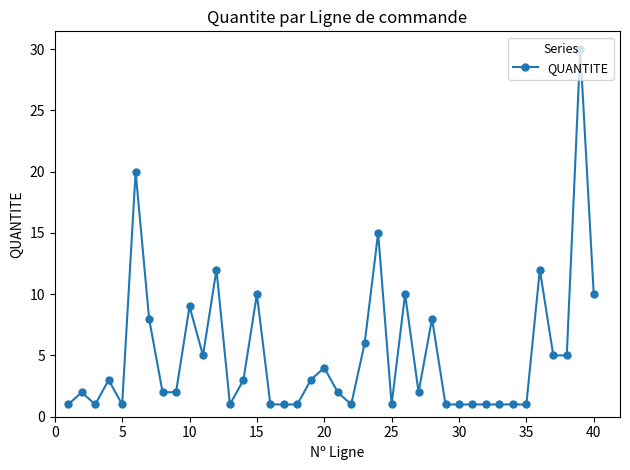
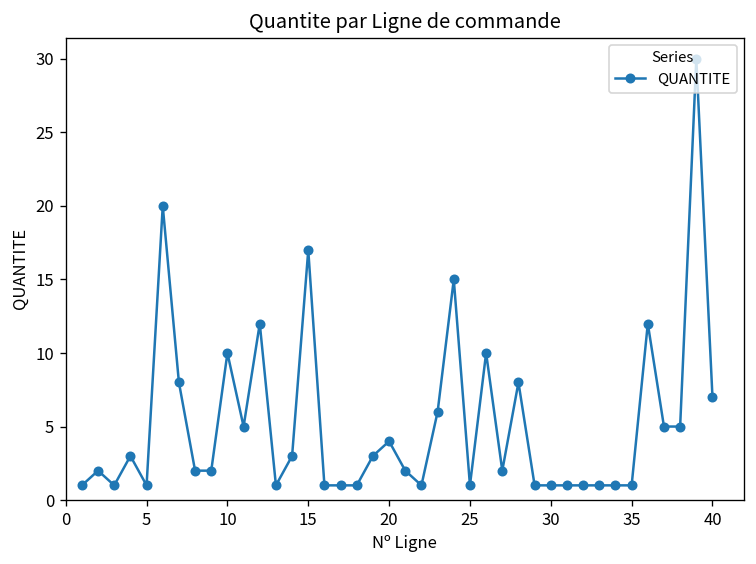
  {
    "5": 1,
-   "10": 9,
-   "15": 10,
+   "10": 10,
+   "15": 17,
    "20": 4,
    "25": 1,
    "30": 1,
    "35": 1,
-   "40": 10
+   "40": 7
  }
